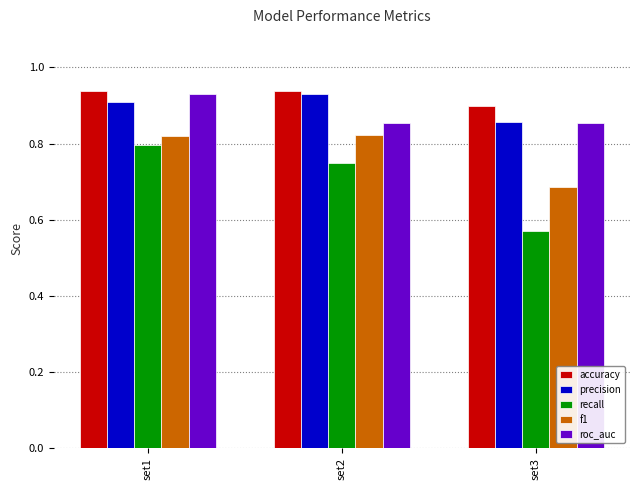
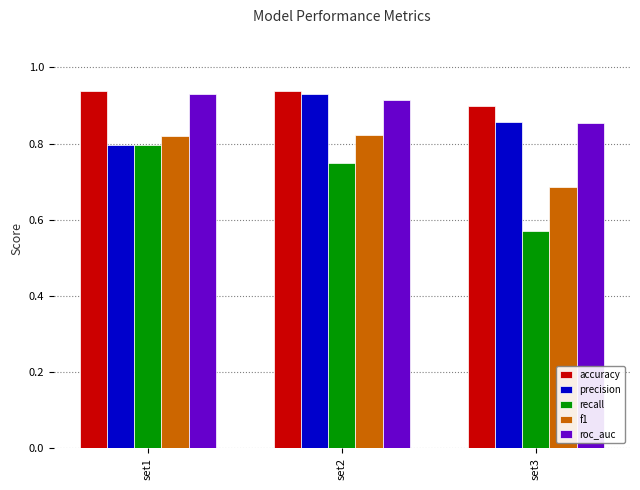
  {
    "accuracy": {
      "set1": 0.94,
      "set2": 0.94,
      "set3": 0.90
    },
    "precision": {
-     "set1": 0.91,
+     "set1": 0.80,
      "set2": 0.93,
      "set3": 0.86
    },
    "recall": {
      "set1": 0.80,
      "set2": 0.75,
      "set3": 0.57
    },
    "f1": {
      "set1": 0.82,
      "set2": 0.82,
      "set3": 0.69
    },
    "roc_auc": {
      "set1": 0.93,
-     "set2": 0.85,
+     "set2": 0.92,
      "set3": 0.85
    }
  }
